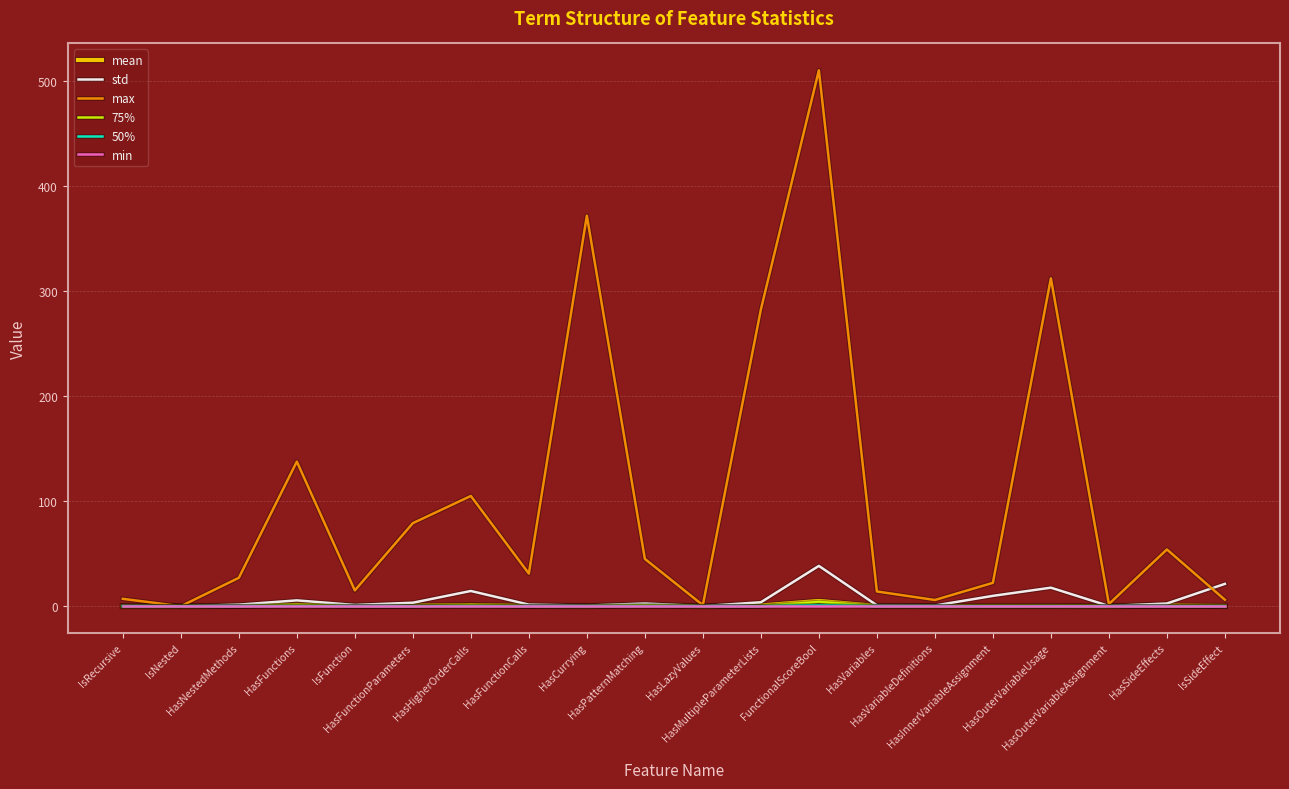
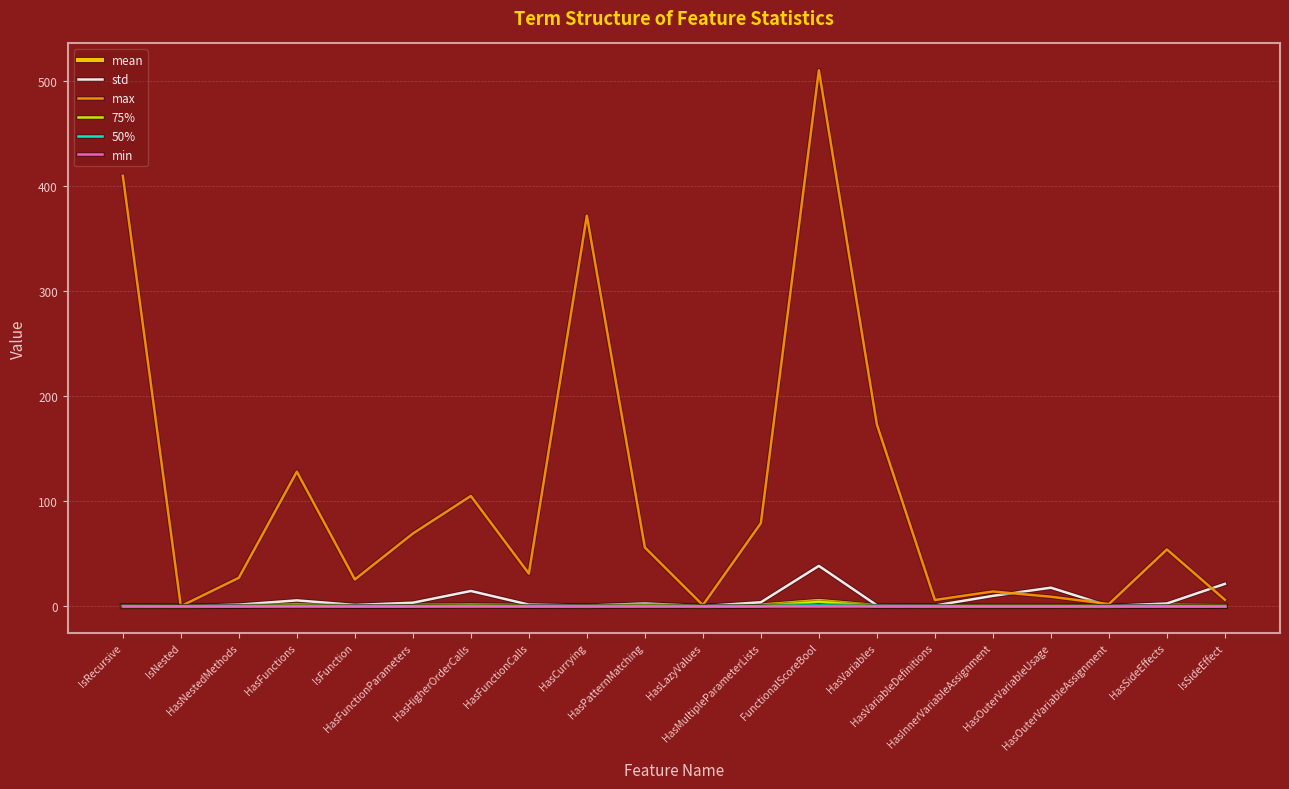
  {
    "std": {
      "HasFunctions": 6,
      "HasFunctionParameters": 3,
      "HasHigherOrderCalls": 14,
      "HasMultipleParameterLists": 4,
      "FunctionalScoreBool": 38,
      "HasInnerVariableAssignment": 10,
      "HasOuterVariableUsage": 18,
      "IsSideEffect": 21
    },
    "max": {
-     "IsRecursive": 7,
+     "IsRecursive": 410,
      "HasNestedMethods": 27,
-     "HasFunctions": 138,
-     "IsFunction": 15,
-     "HasFunctionParameters": 79,
+     "HasFunctions": 128,
+     "IsFunction": 25,
+     "HasFunctionParameters": 69,
      "HasHigherOrderCalls": 105,
      "HasFunctionCalls": 31,
      "HasCurrying": 372,
-     "HasPatternMatching": 45,
-     "HasMultipleParameterLists": 282,
+     "HasPatternMatching": 56,
+     "HasMultipleParameterLists": 79,
      "FunctionalScoreBool": 510,
-     "HasVariables": 14,
+     "HasVariables": 173,
      "HasVariableDefinitions": 6,
-     "HasInnerVariableAssignment": 22,
-     "HasOuterVariableUsage": 312,
+     "HasInnerVariableAssignment": 14,
+     "HasOuterVariableUsage": 9,
      "HasSideEffects": 54,
      "IsSideEffect": 6
    }
  }
